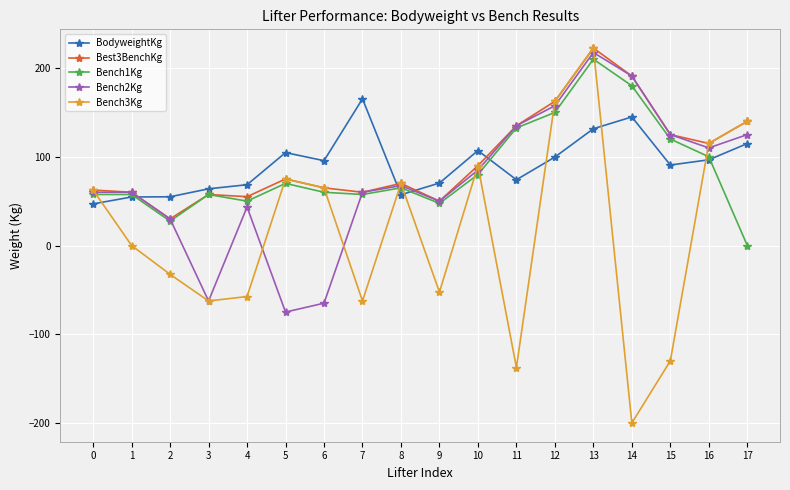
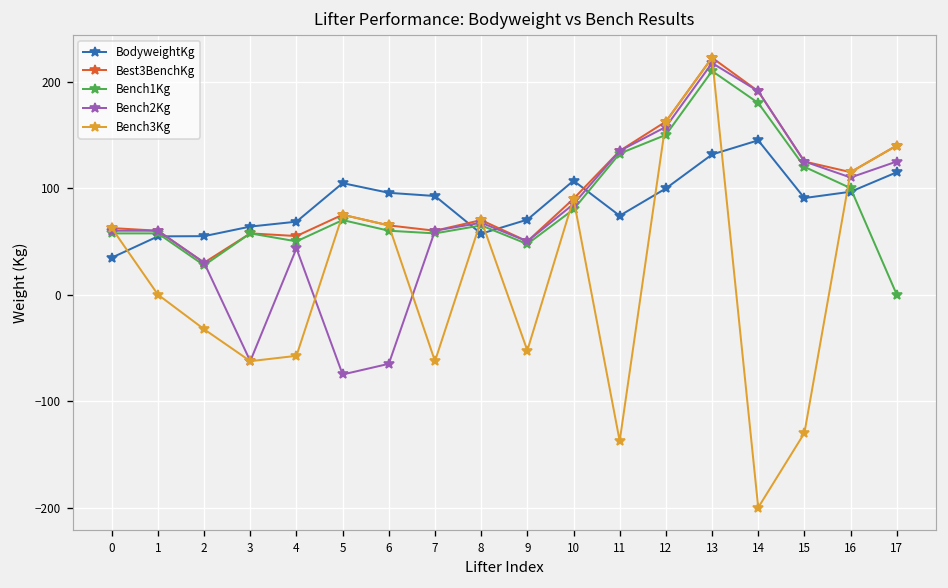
  {
    "BodyweightKg": {
-     "0": 50,
+     "0": 30,
      "2": 50,
      "3": 60,
      "4": 70,
      "5": 100,
      "6": 100,
-     "7": 170,
+     "7": 90,
      "8": 60,
      "9": 70,
      "10": 110,
      "11": 70,
      "12": 100,
      "13": 130,
      "14": 140,
      "15": 90,
      "16": 100,
      "17": 110
    },
    "Best3BenchKg": {
      "4": 60
    },
    "Bench1Kg": {
      "4": 50,
      "5": 70,
      "6": 60,
      "10": 80,
      "12": 150,
      "13": 210,
      "14": 180,
      "15": 120,
      "16": 100,
      "17": 0
    },
    "Bench2Kg": {
      "4": 40,
      "5": -80,
      "6": -70,
      "10": 90,
      "12": 160,
      "13": 220,
      "16": 110,
      "17": 130
    },
    "Bench3Kg": {
      "1": 0,
      "2": -30,
      "4": -60,
      "7": -60,
      "9": -50,
      "11": -140,
      "14": -200,
      "15": -130
    }
  }
